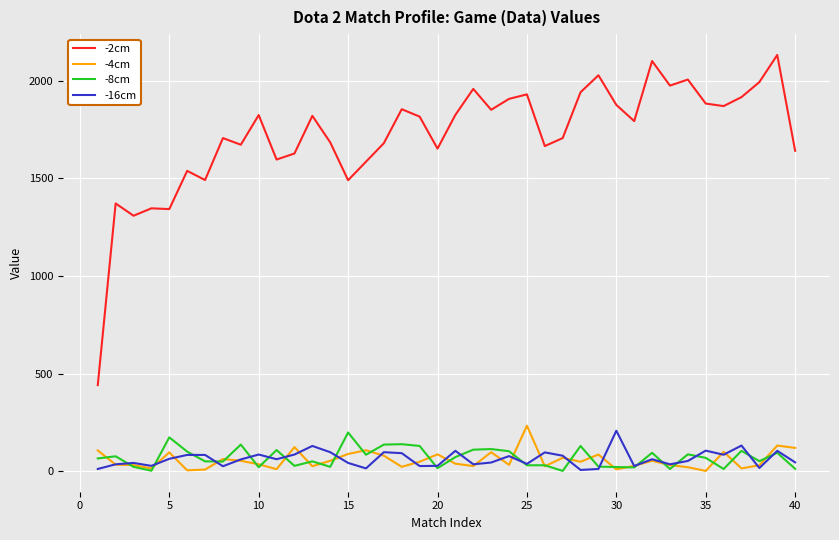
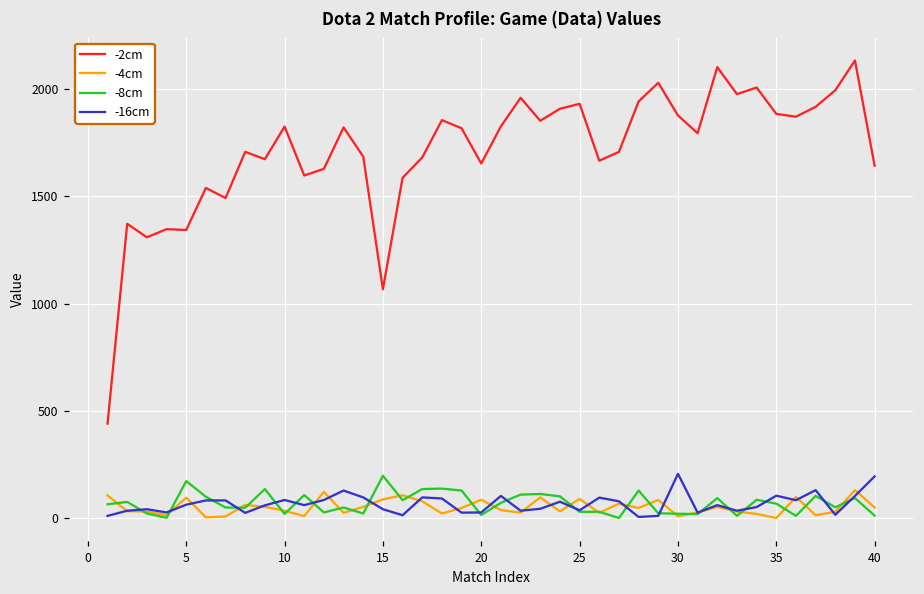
  {
    "-2cm": {
      "5": 1340,
      "10": 1830,
-     "15": 1490,
+     "15": 1070,
      "20": 1650,
      "25": 1930,
      "30": 1880,
      "35": 1880,
      "40": 1640
    },
    "-4cm": {
      "5": 100,
      "10": 40,
      "15": 90,
      "20": 90,
-     "25": 230,
+     "25": 90,
      "35": 0,
-     "40": 120
+     "40": 50
    },
    "-8cm": {
      "5": 170,
      "10": 20,
      "15": 200,
      "35": 70,
      "40": 10
    },
    "-16cm": {
      "5": 60,
      "10": 90,
      "15": 40,
      "30": 210,
      "35": 110,
-     "40": 50
+     "40": 200
    }
  }
